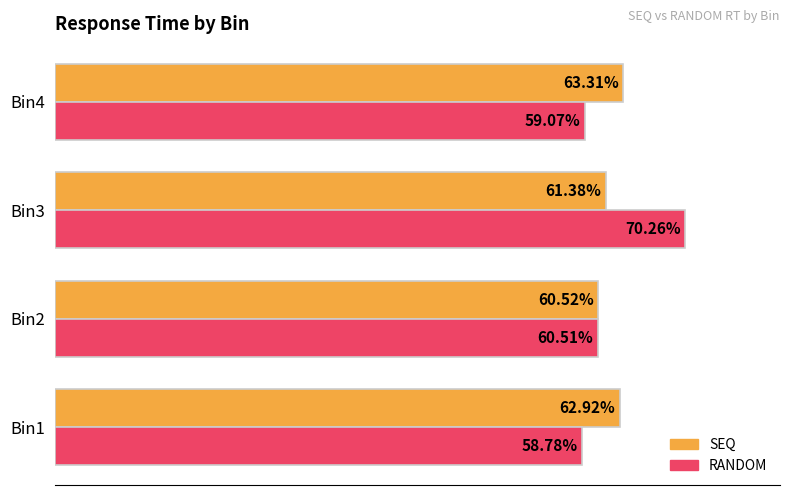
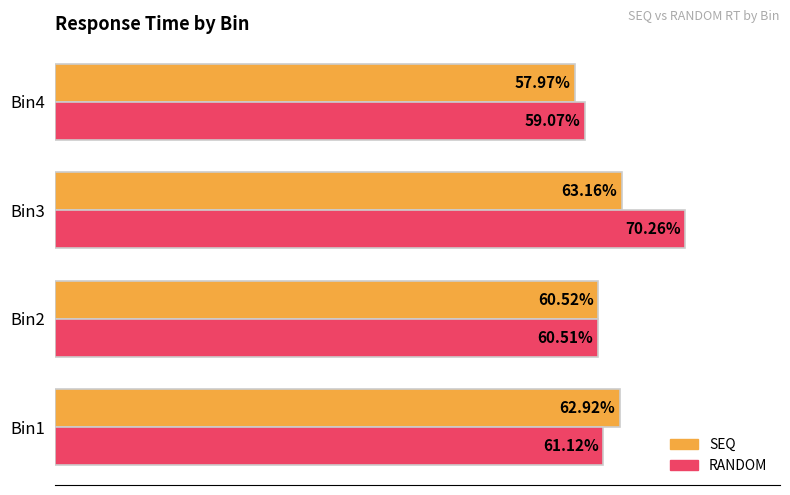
  {
    "SEQ": {
-     "Bin4": "63.31%",
-     "Bin3": "61.38%",
+     "Bin4": "57.97%",
+     "Bin3": "63.16%",
      "Bin2": "60.52%",
      "Bin1": "62.92%"
    },
    "RANDOM": {
      "Bin4": "59.07%",
      "Bin3": "70.26%",
      "Bin2": "60.51%",
-     "Bin1": "58.78%"
+     "Bin1": "61.12%"
    }
  }
